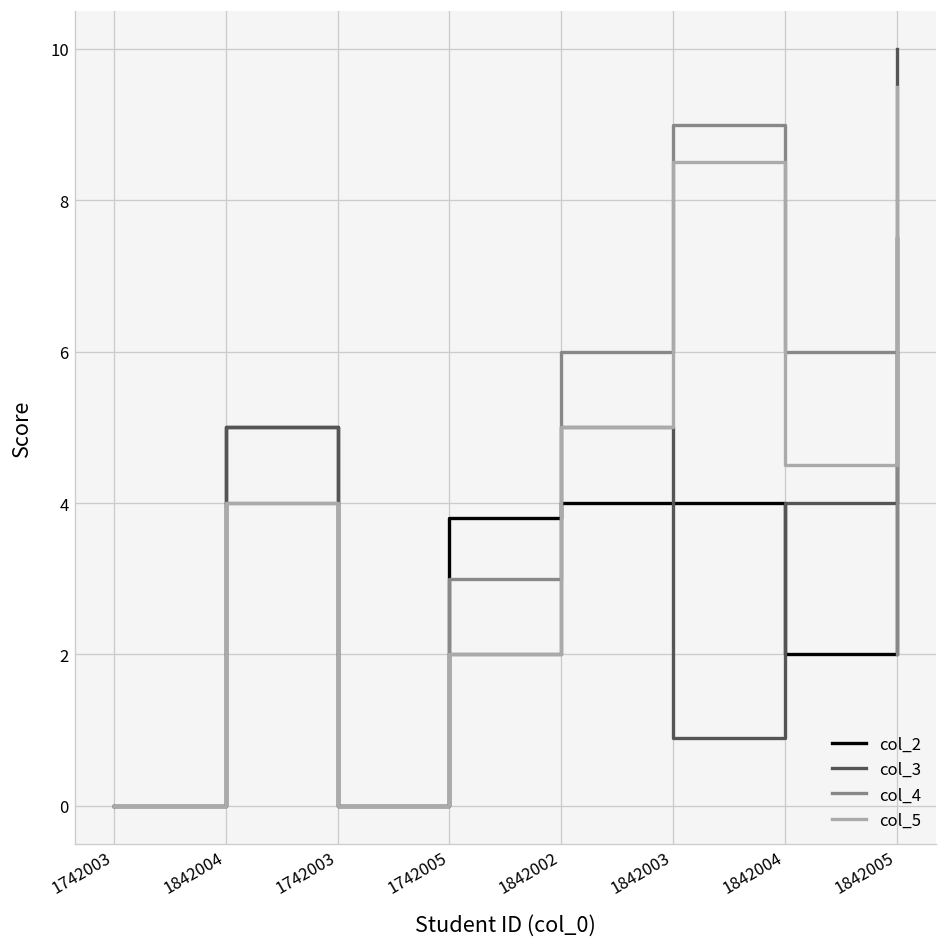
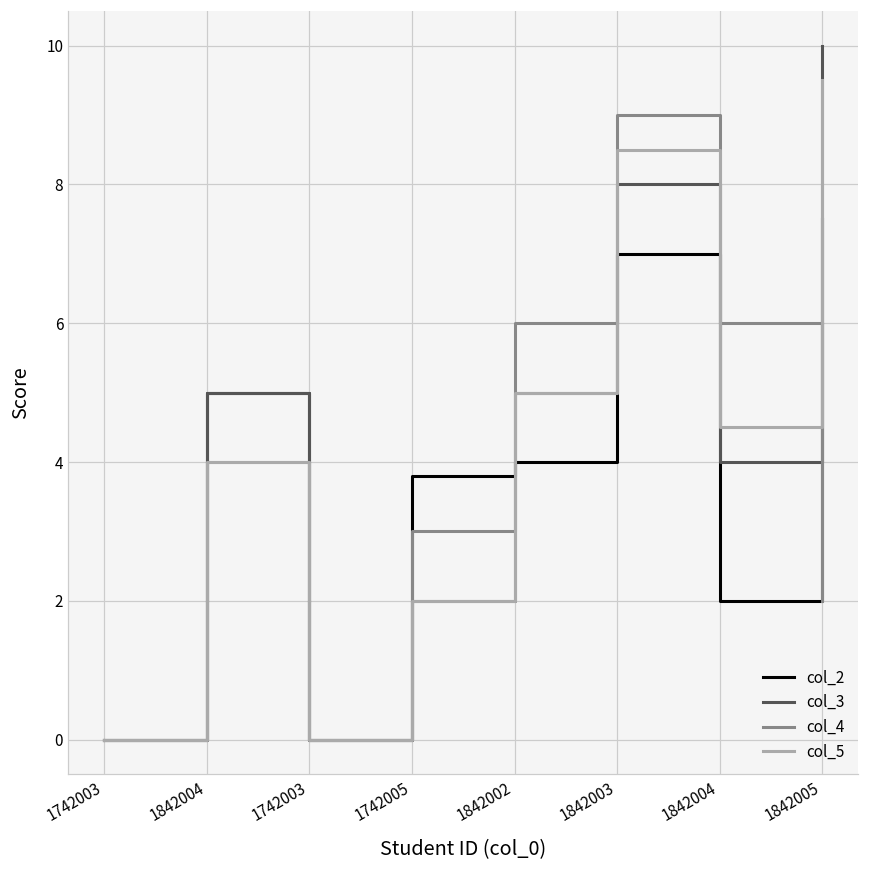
  {
    "col_2": {
      "1742005": 3.8,
      "1842002": 4,
-     "1842003": 4,
+     "1842003": 7,
      "1842005": 7.5
    },
    "col_3": {
-     "1842003": 0.9,
+     "1842003": 8.0,
      "1842005": 10.0
    }
  }
